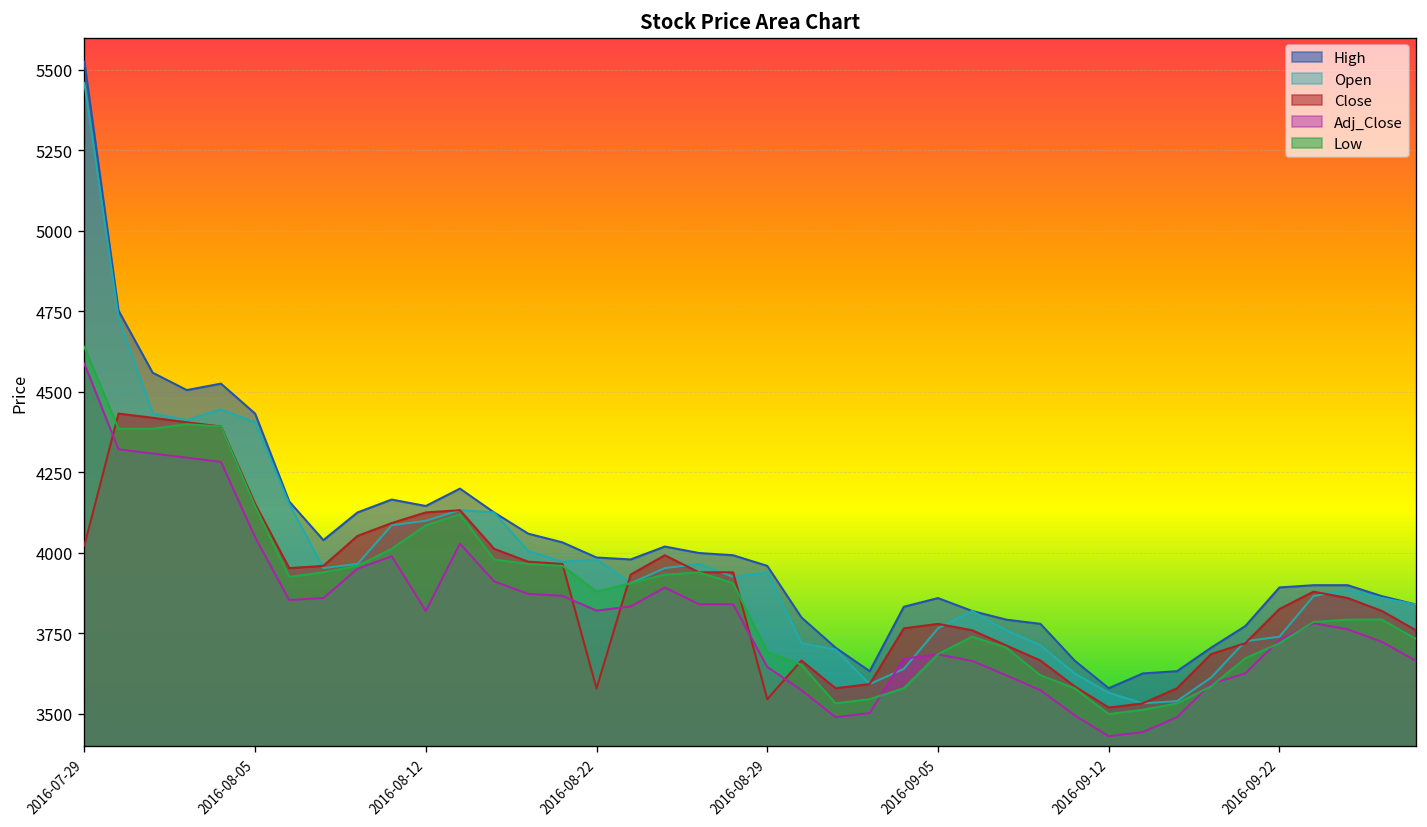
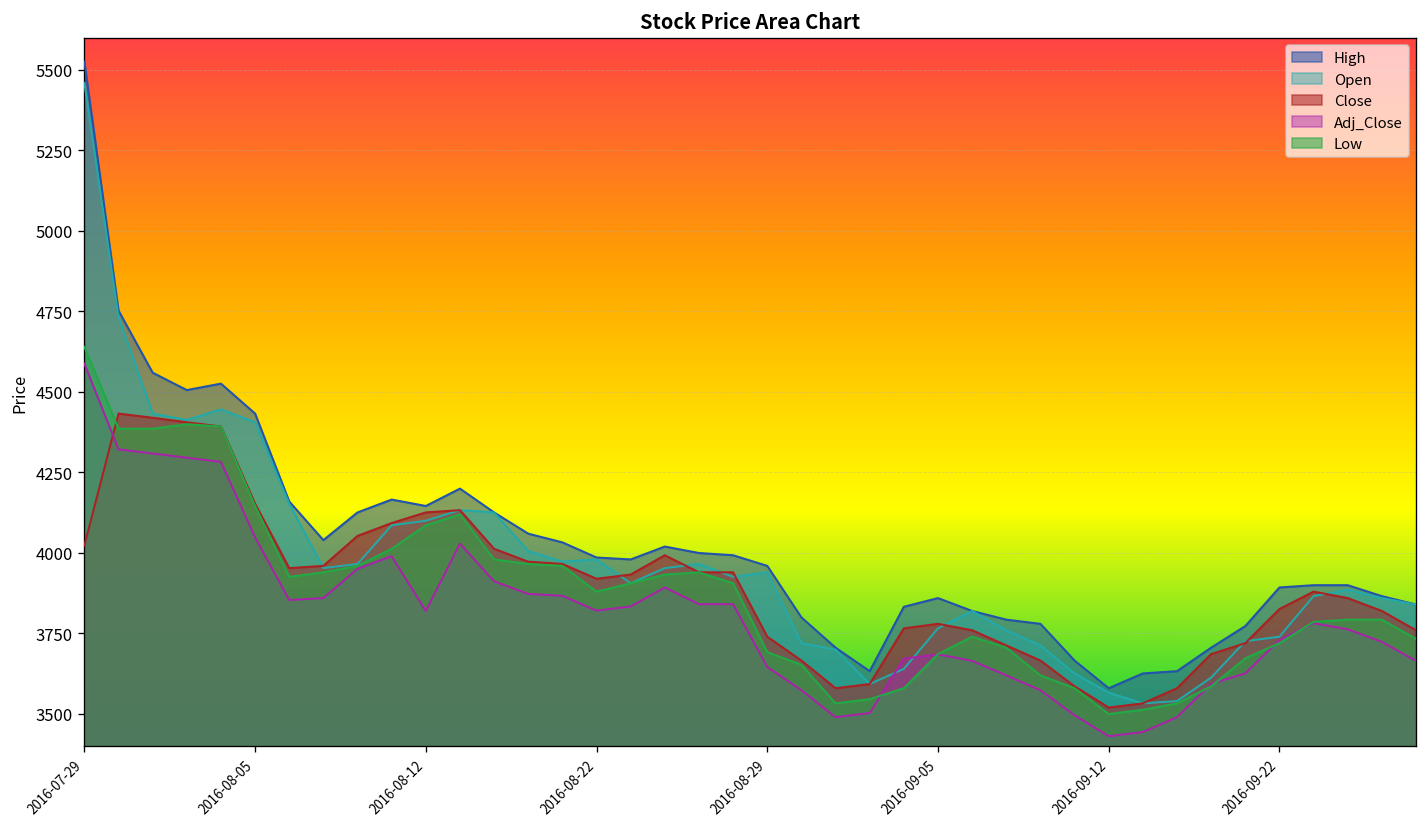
  {
    "Close": {
      "2016-07-29": 4020,
      "2016-08-12": 4130,
-     "2016-08-22": 3580,
-     "2016-08-29": 3550,
+     "2016-08-22": 3920,
+     "2016-08-29": 3740,
      "2016-09-05": 3780,
      "2016-09-12": 3520,
      "2016-09-22": 3830
    },
    "Adj_Close": {
      "2016-07-29": 4590,
      "2016-08-05": 4050,
      "2016-08-12": 3820,
      "2016-08-22": 3820,
      "2016-08-29": 3650,
      "2016-09-12": 3430,
      "2016-09-22": 3730
    },
    "Low": {
      "2016-07-29": 4640,
      "2016-08-12": 4090,
      "2016-08-22": 3880,
      "2016-08-29": 3690,
      "2016-09-12": 3500,
      "2016-09-22": 3720
    }
  }
